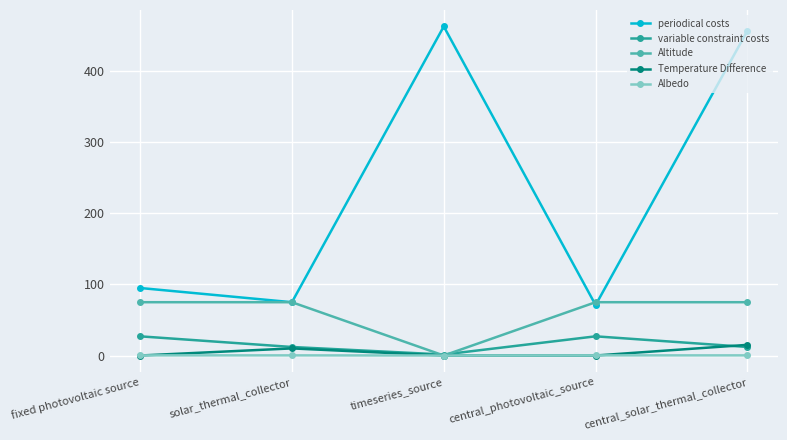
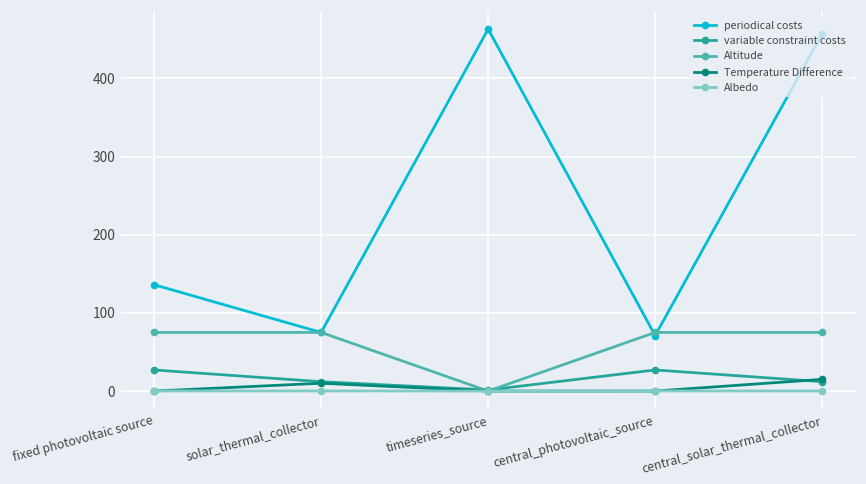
  {
    "periodical costs": {
-     "fixed photovoltaic source": 100,
+     "fixed photovoltaic source": 140,
      "timeseries_source": 460,
      "central_photovoltaic_source": 70
    },
    "Albedo": {
      "solar_thermal_collector": 0,
      "central_solar_thermal_collector": 0
    }
  }
